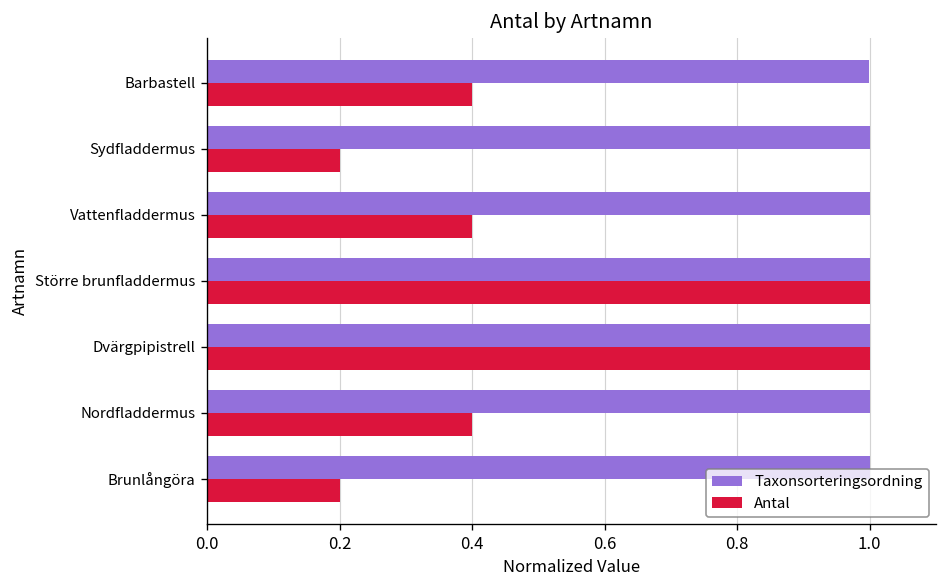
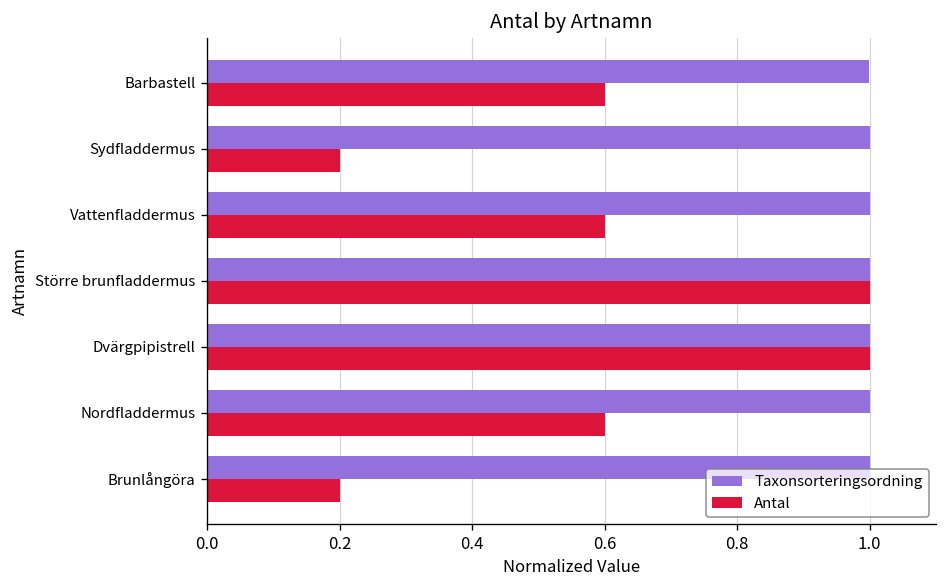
  {
    "Taxonsorteringsordning": {
      "Barbastell": 1.00,
      "Sydfladdermus": 1.00,
      "Vattenfladdermus": 1.00,
      "Större brunfladdermus": 1.00,
      "Dvärgpipistrell": 1.00,
      "Nordfladdermus": 1.00
    },
    "Antal": {
-     "Barbastell": 0.40,
+     "Barbastell": 0.60,
      "Sydfladdermus": 0.20,
-     "Vattenfladdermus": 0.40,
+     "Vattenfladdermus": 0.60,
      "Större brunfladdermus": 1.00,
      "Dvärgpipistrell": 1.00,
-     "Nordfladdermus": 0.40,
+     "Nordfladdermus": 0.60,
      "Brunlångöra": 0.20
    }
  }
